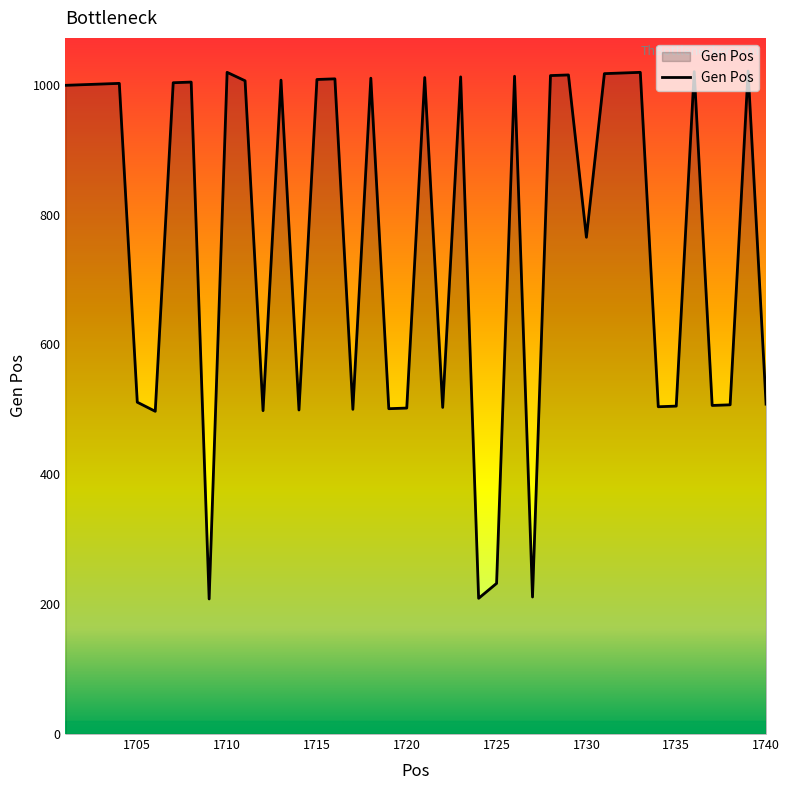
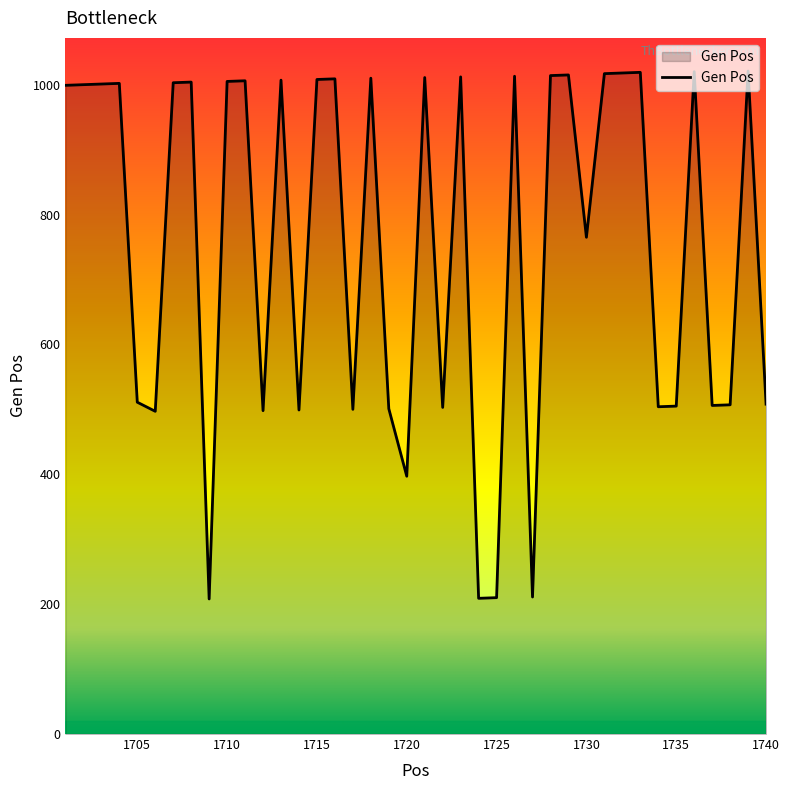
  {
    "1705": 510,
-   "1710": 1020,
+   "1710": 1010,
    "1715": 1010,
-   "1720": 500,
-   "1725": 230,
+   "1720": 400,
+   "1725": 210,
    "1730": 770,
    "1735": 510,
    "1740": 510
  }
